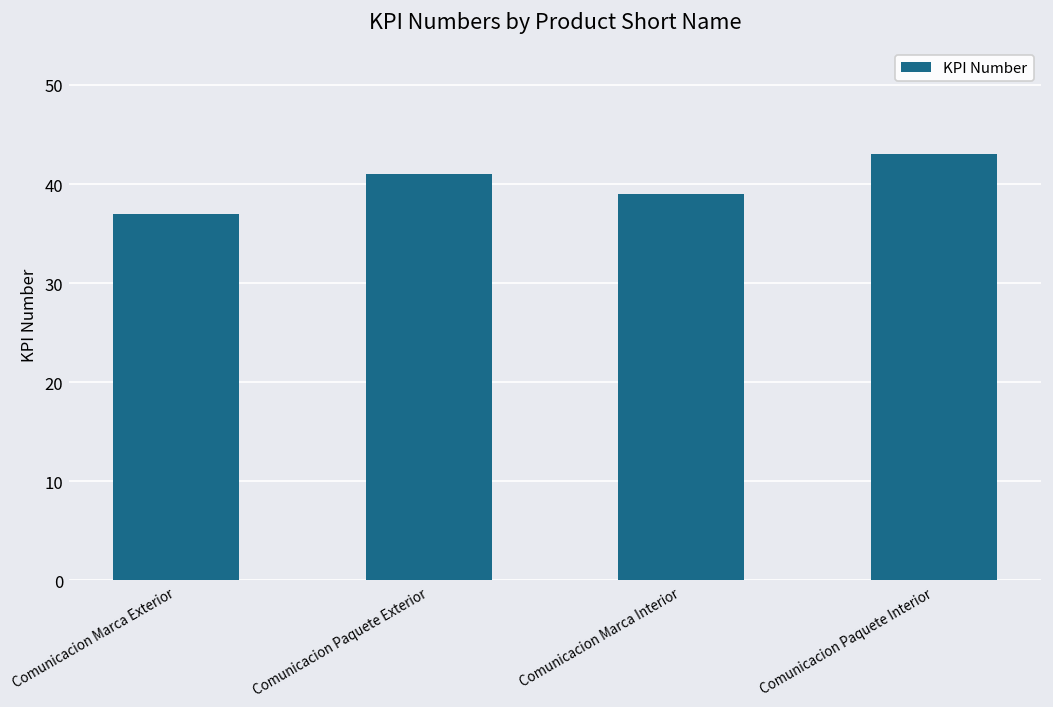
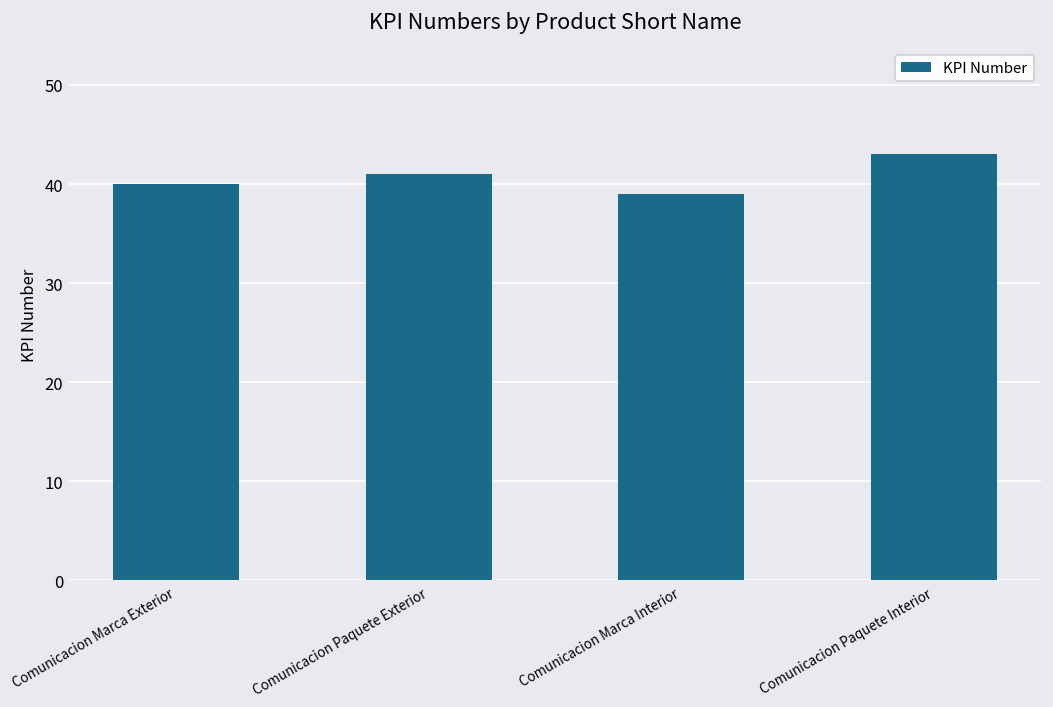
  {
-   "Comunicacion Marca Exterior": 37,
+   "Comunicacion Marca Exterior": 40,
    "Comunicacion Paquete Exterior": 41,
    "Comunicacion Marca Interior": 39,
    "Comunicacion Paquete Interior": 43
  }
